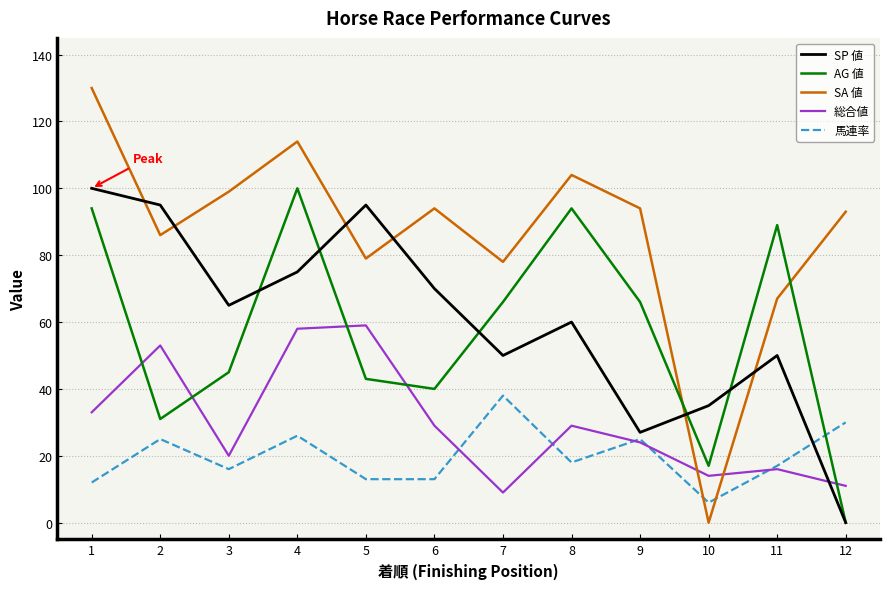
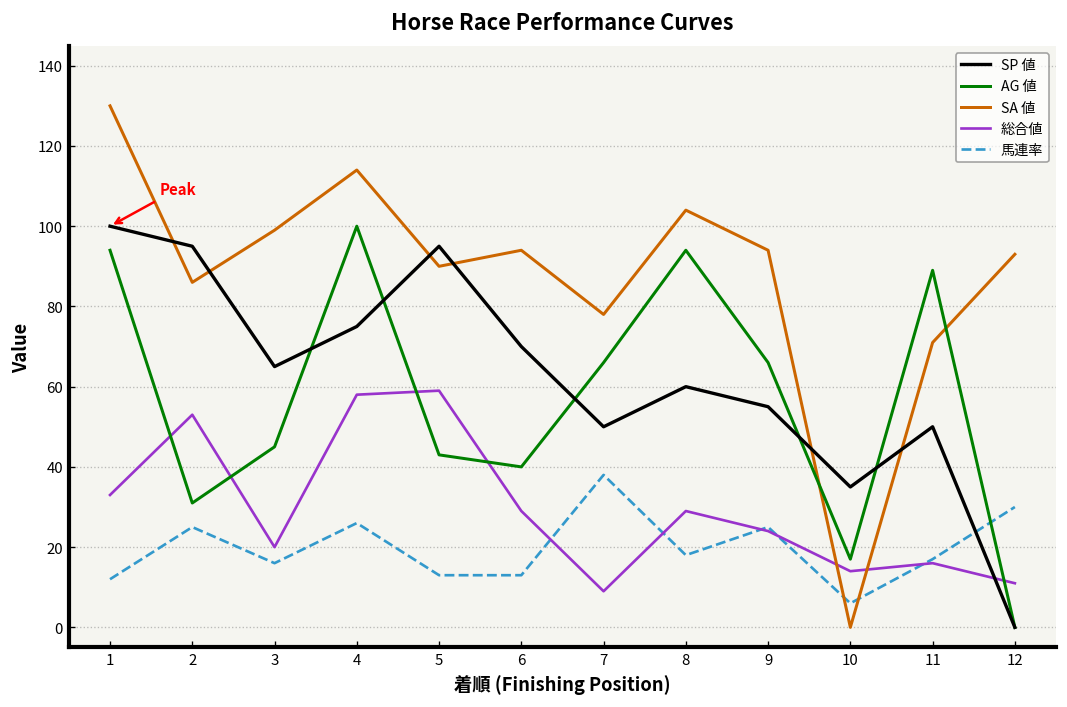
  {
    "SP 値": {
      "1": 100,
      "2": 95,
      "3": 65,
      "4": 75,
      "5": 95,
      "6": 70,
      "7": 50,
      "8": 60,
-     "9": 27,
+     "9": 55,
      "10": 35,
      "11": 50
    },
    "AG 値": {
      "1": 94,
      "2": 31,
      "3": 45,
      "4": 100,
      "5": 43,
      "6": 40,
      "7": 66,
      "8": 94,
      "9": 66,
      "10": 17,
      "11": 89
    },
    "SA 値": {
      "1": 130,
      "2": 86,
      "3": 99,
      "4": 114,
-     "5": 79,
+     "5": 90,
      "6": 94,
      "7": 78,
      "8": 104,
      "9": 94,
      "10": 0,
-     "11": 67,
+     "11": 71,
      "12": 93
    },
    "総合値": {
      "1": 33,
      "2": 53,
      "3": 20,
      "4": 58,
      "5": 59,
      "6": 29,
      "7": 9,
      "8": 29,
      "9": 24,
      "10": 14,
      "11": 16,
      "12": 11
    },
    "馬連率": {
      "1": 12,
      "2": 25,
      "3": 16,
      "4": 26,
      "5": 13,
      "6": 13,
      "7": 38,
      "8": 18,
      "9": 25,
      "10": 6,
      "11": 17,
      "12": 30
    }
  }
